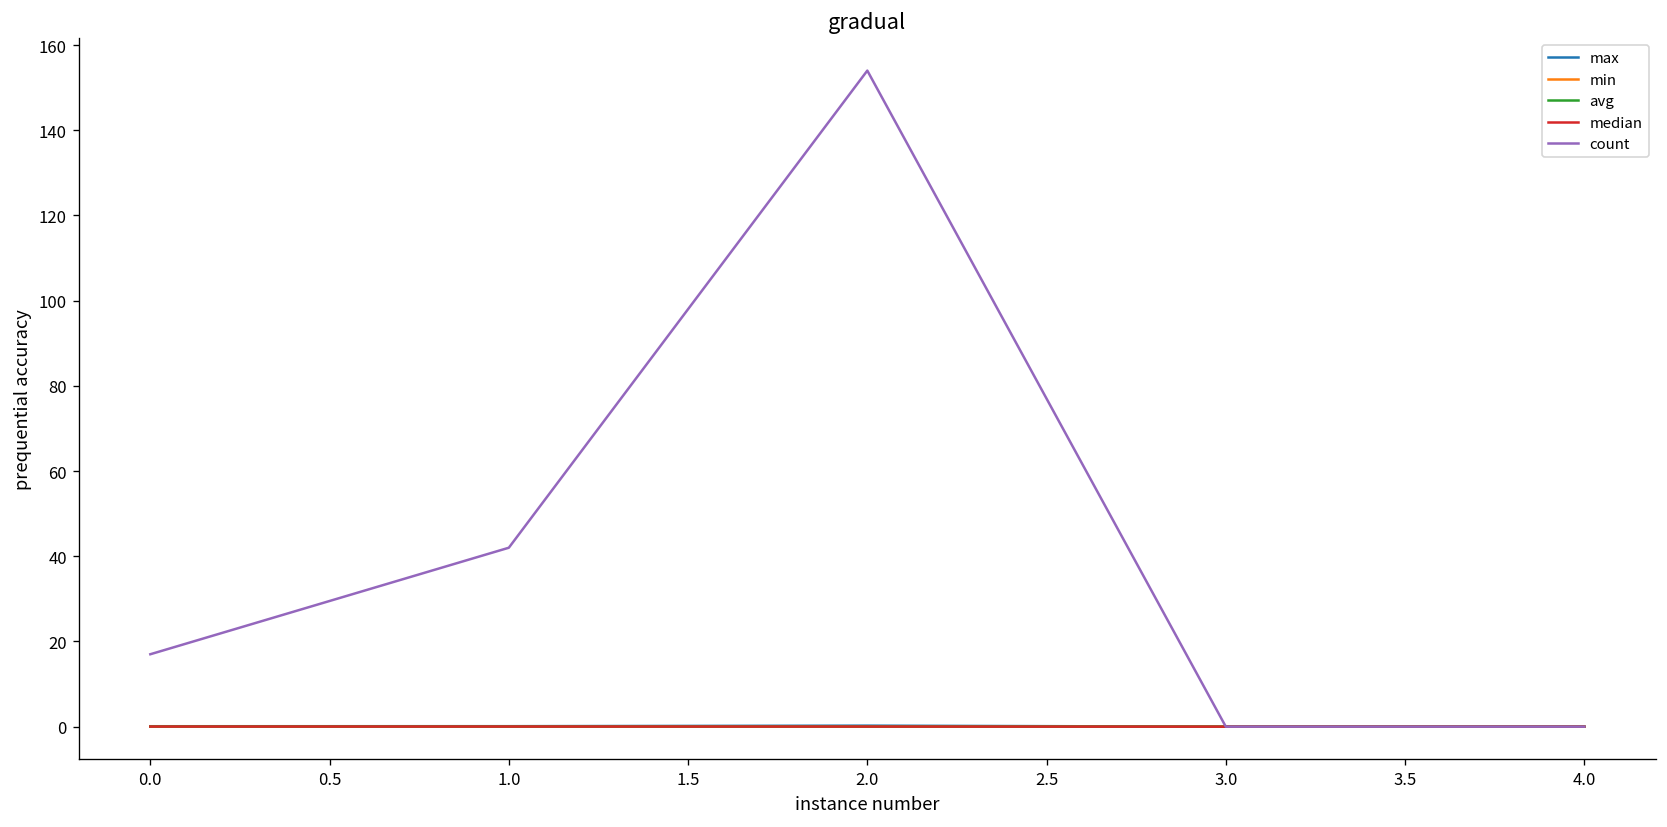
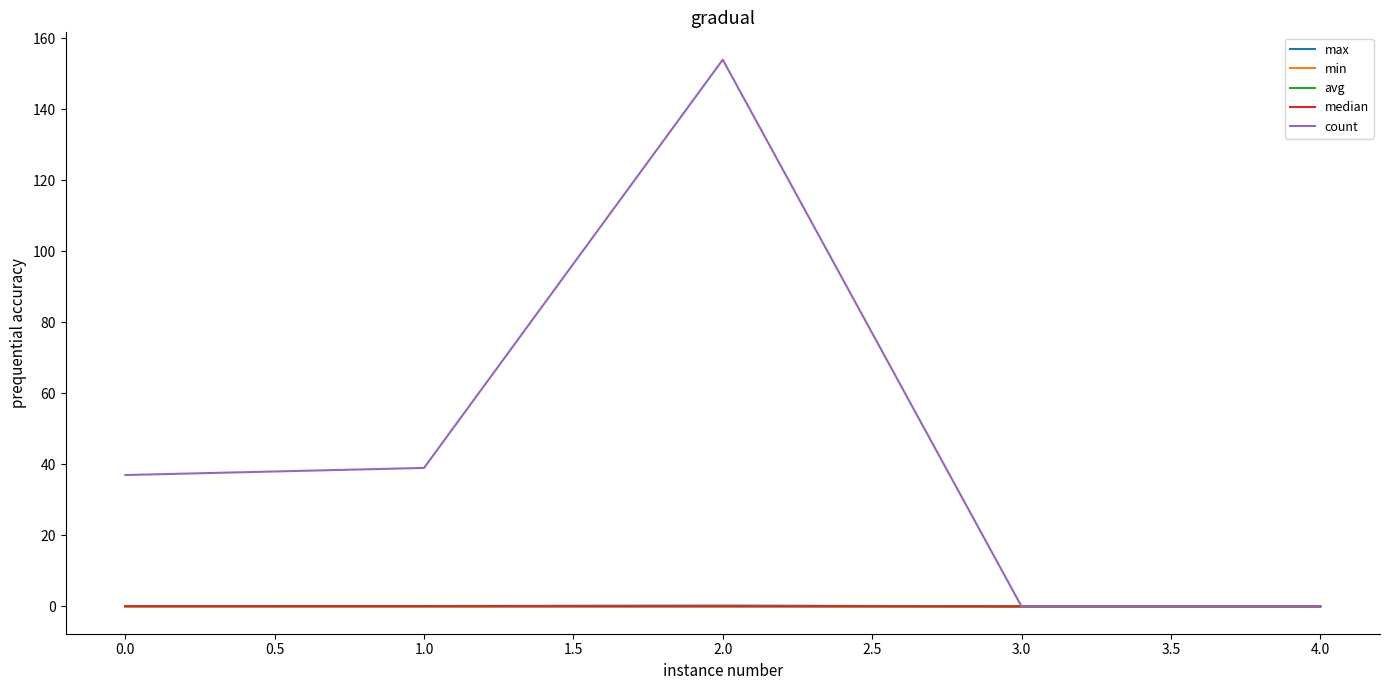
  {
    "median": {
      "0.0": 0,
      "1.0": 0,
      "2.0": 0
    },
    "count": {
-     "0.0": 17,
-     "1.0": 42,
+     "0.0": 37,
+     "1.0": 39,
      "2.0": 154
    }
  }
